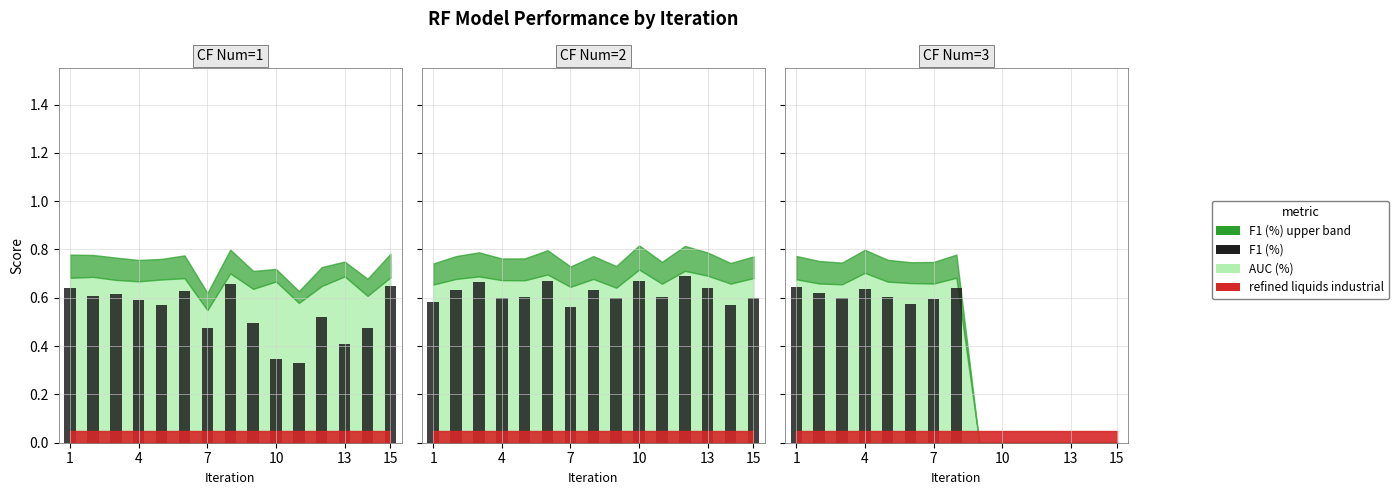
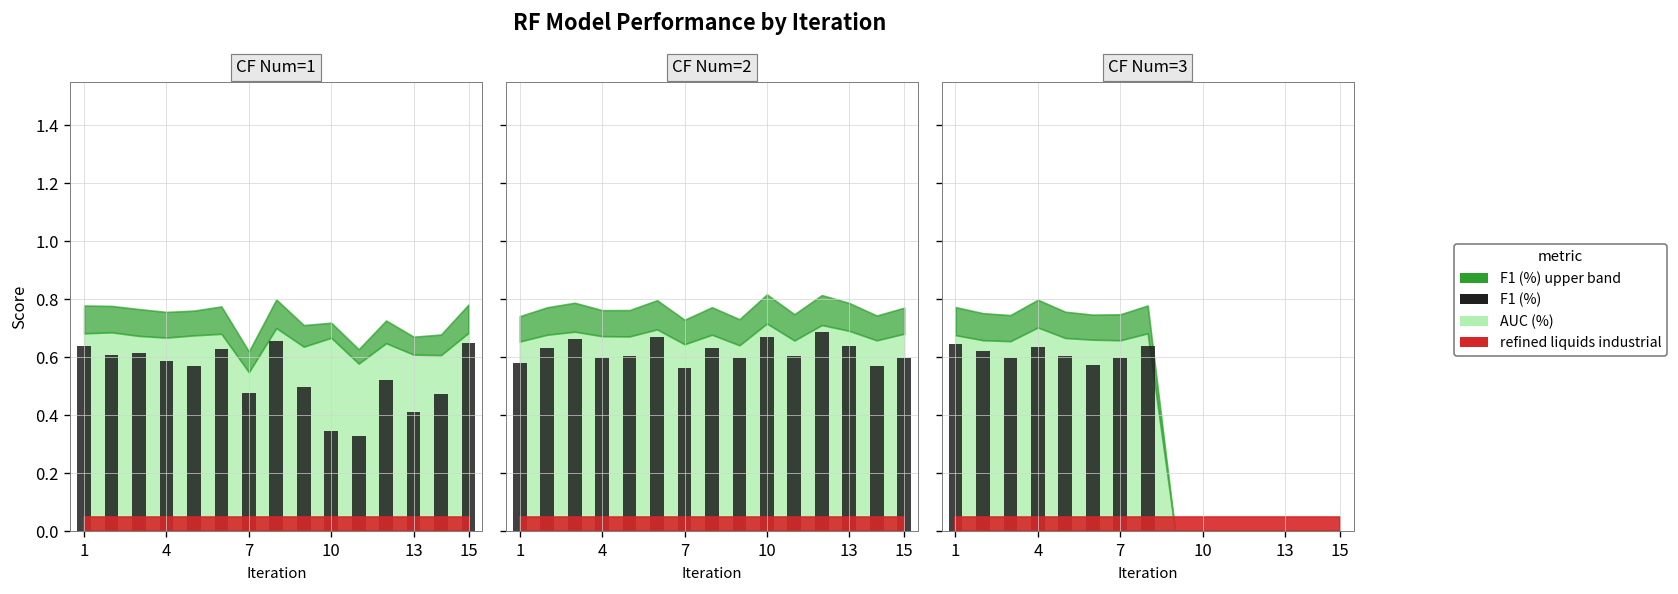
  {
    "CF Num=1": {
      "F1 (%)": {
        "1": 0.64,
        "4": 0.59,
        "7": 0.48,
        "10": 0.35,
        "13": 0.41,
        "15": 0.65
      },
      "AUC (%)": {
        "1": 0.68,
        "4": 0.67,
        "7": 0.55,
        "10": 0.67,
-       "13": 0.69,
+       "13": 0.61,
        "15": 0.68
      },
      "F1 (%) upper band": {
        "1": 0.10,
        "4": 0.09,
        "7": 0.07,
        "10": 0.05,
        "13": 0.06,
        "15": 0.10
      },
      "refined liquids industrial": {
        "1": 0.05,
        "4": 0.05,
        "7": 0.05,
        "10": 0.05,
        "13": 0.05,
        "15": 0.05
      }
    }
  }
